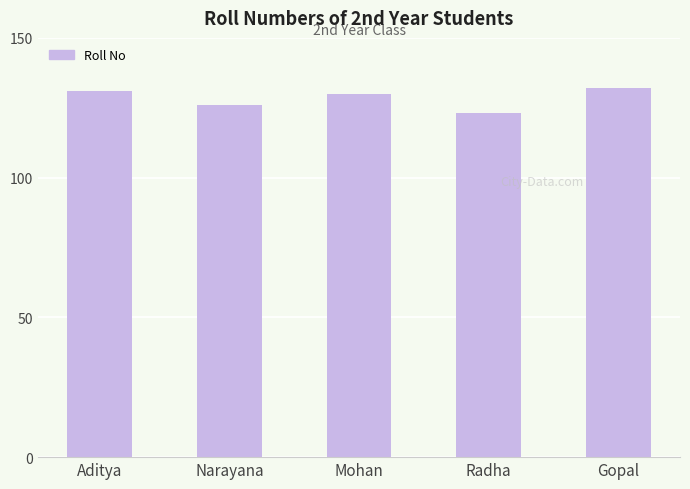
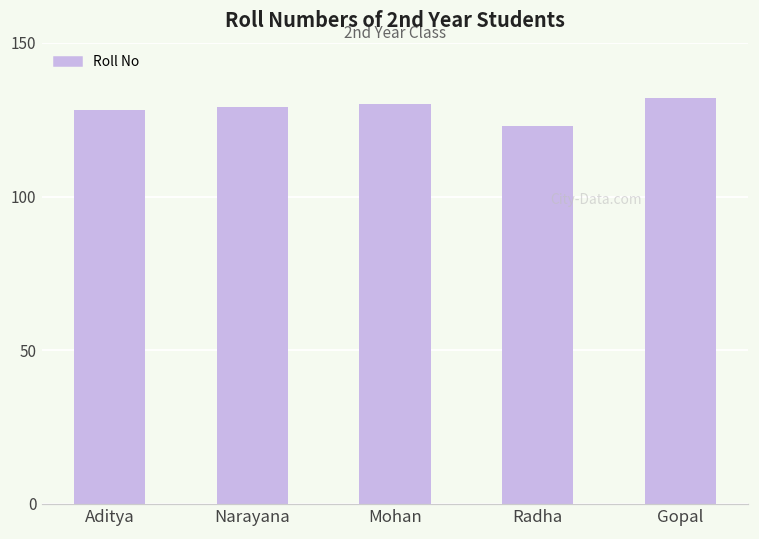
  {
-   "Aditya": 131,
-   "Narayana": 126,
+   "Aditya": 128,
+   "Narayana": 129,
    "Mohan": 130,
    "Radha": 123,
    "Gopal": 132
  }
